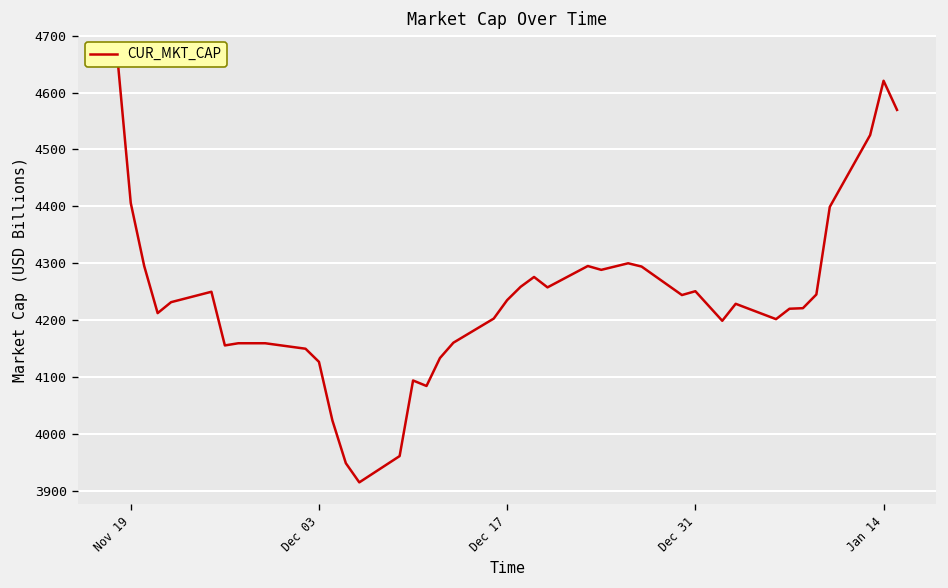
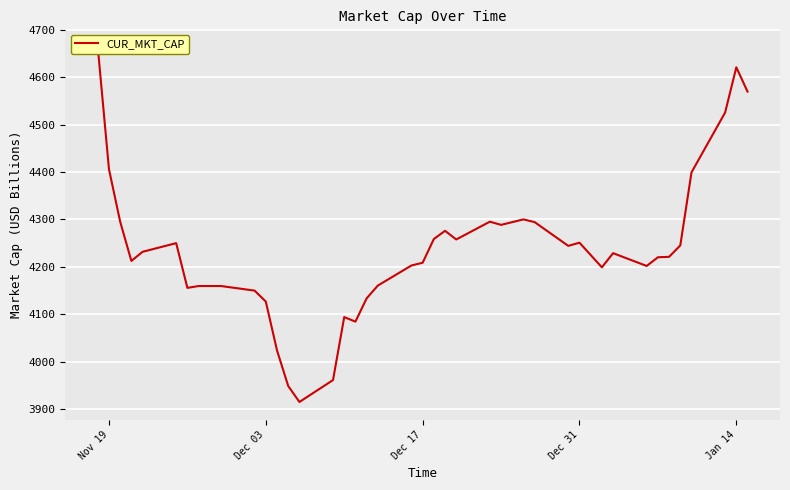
  {
    "Nov 19": 4410,
    "Dec 03": 4130,
-   "Dec 17": 4240,
+   "Dec 17": 4210,
    "Dec 31": 4250,
    "Jan 14": 4620
  }
